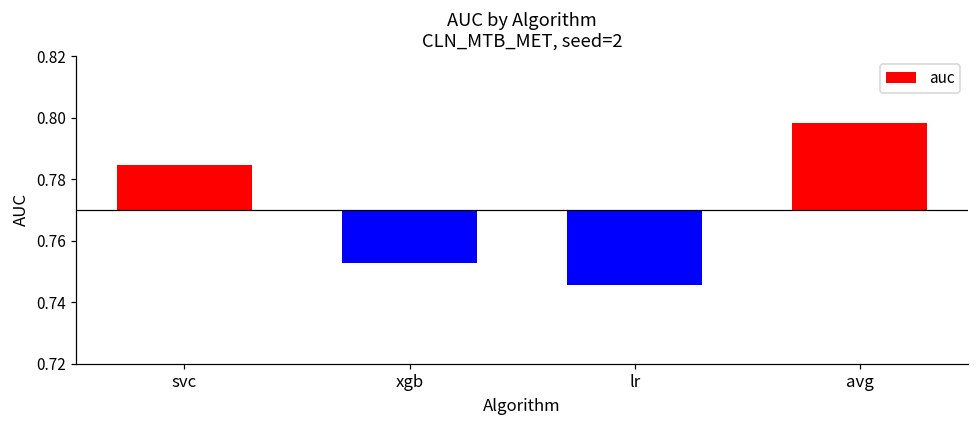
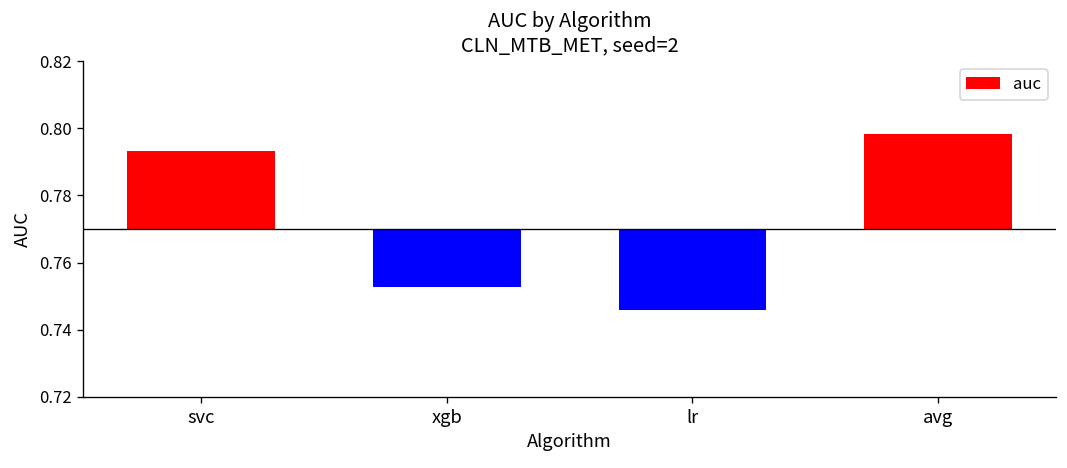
  {
-   "svc": 0.785,
+   "svc": 0.793,
    "xgb": 0.753,
    "lr": 0.746,
    "avg": 0.798
  }
